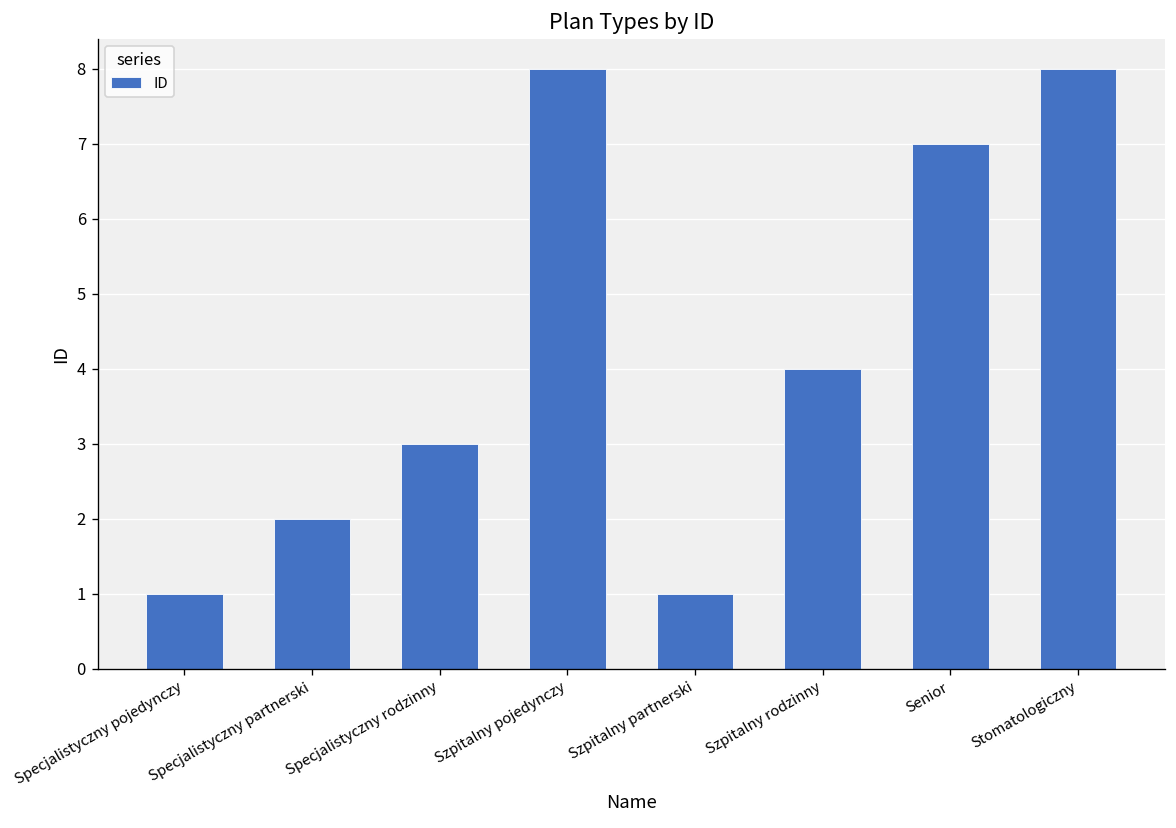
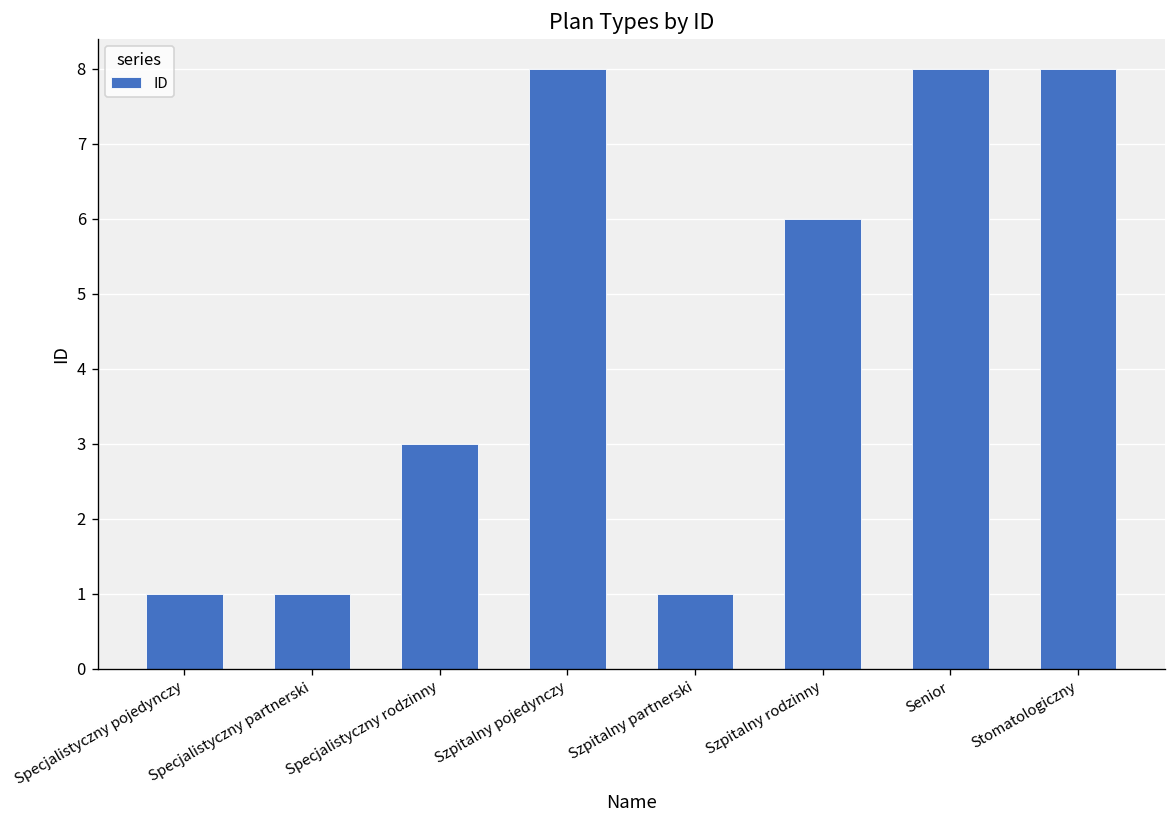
  {
    "Specjalistyczny pojedynczy": 1,
-   "Specjalistyczny partnerski": 2,
+   "Specjalistyczny partnerski": 1,
    "Specjalistyczny rodzinny": 3,
    "Szpitalny pojedynczy": 8,
    "Szpitalny partnerski": 1,
-   "Szpitalny rodzinny": 4,
-   "Senior": 7,
+   "Szpitalny rodzinny": 6,
+   "Senior": 8,
    "Stomatologiczny": 8
  }
